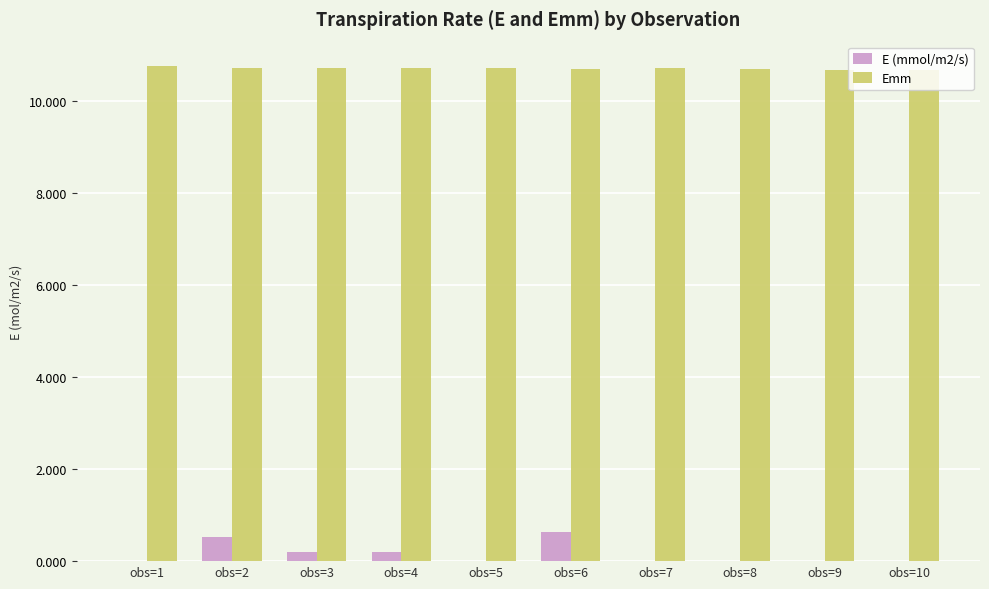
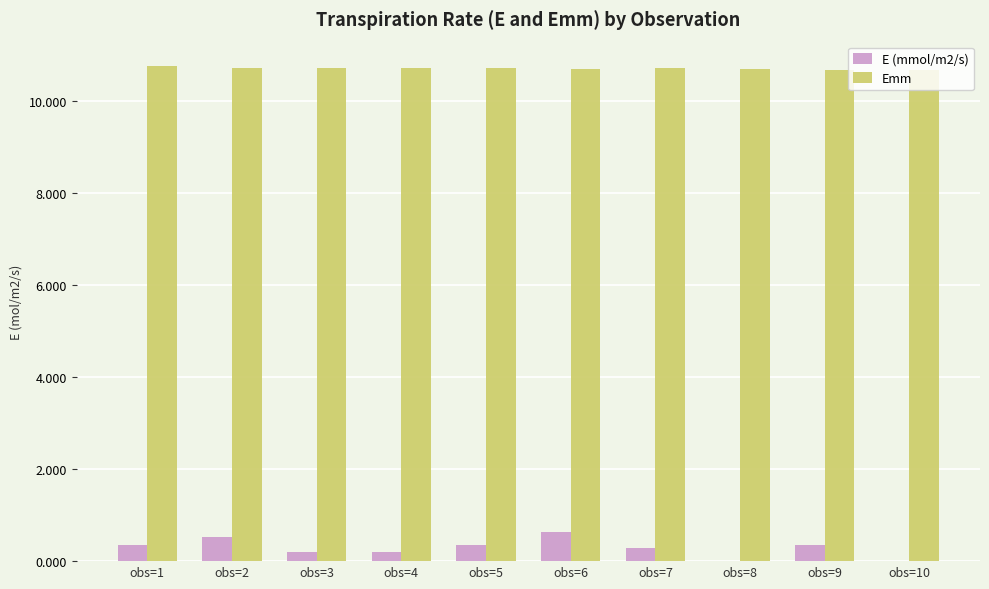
  {
    "E (mmol/m2/s)": {
-     "obs=1": 0.0,
+     "obs=1": 0.3,
      "obs=2": 0.5,
      "obs=3": 0.2,
      "obs=4": 0.2,
-     "obs=5": 0.0,
+     "obs=5": 0.4,
      "obs=6": 0.6,
-     "obs=7": 0.0,
-     "obs=9": 0.0
+     "obs=7": 0.3,
+     "obs=9": 0.3
    },
    "Emm": {
      "obs=1": 10.7,
      "obs=2": 10.7,
      "obs=3": 10.7,
      "obs=4": 10.7,
      "obs=5": 10.7,
      "obs=6": 10.7,
      "obs=7": 10.7,
      "obs=8": 10.7,
      "obs=9": 10.7
    }
  }
